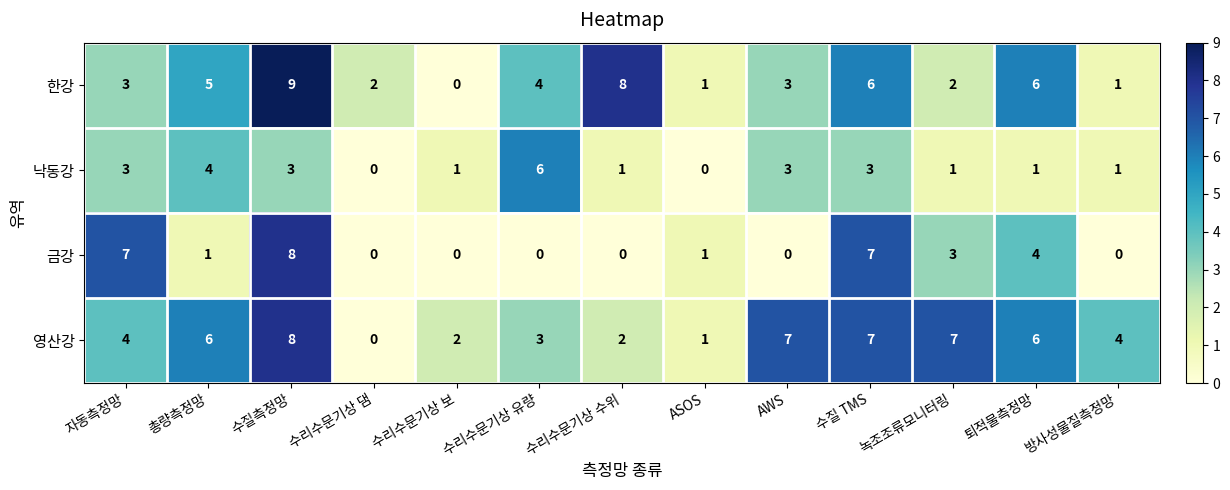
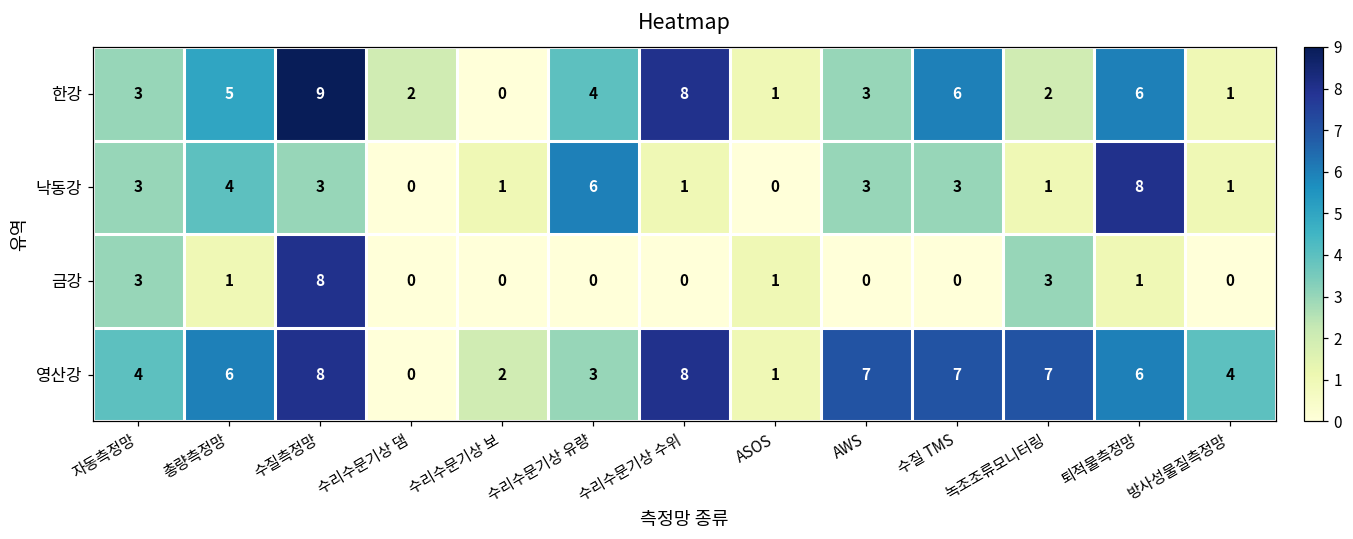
  {
    "한강": {
      "자동측정망": 3,
      "총량측정망": 5,
      "수질측정망": 9,
      "수리수문기상 댐": 2,
      "수리수문기상 보": 0,
      "수리수문기상 유량": 4,
      "수리수문기상 수위": 8,
      "ASOS": 1,
      "AWS": 3,
      "수질 TMS": 6,
      "녹조조류모니터링": 2,
      "퇴적물측정망": 6,
      "방사성물질측정망": 1
    },
    "낙동강": {
      "자동측정망": 3,
      "총량측정망": 4,
      "수질측정망": 3,
      "수리수문기상 댐": 0,
      "수리수문기상 보": 1,
      "수리수문기상 유량": 6,
      "수리수문기상 수위": 1,
      "ASOS": 0,
      "AWS": 3,
      "수질 TMS": 3,
      "녹조조류모니터링": 1,
-     "퇴적물측정망": 1,
+     "퇴적물측정망": 8,
      "방사성물질측정망": 1
    },
    "금강": {
-     "자동측정망": 7,
+     "자동측정망": 3,
      "총량측정망": 1,
      "수질측정망": 8,
      "수리수문기상 댐": 0,
      "수리수문기상 보": 0,
      "수리수문기상 유량": 0,
      "수리수문기상 수위": 0,
      "ASOS": 1,
      "AWS": 0,
-     "수질 TMS": 7,
+     "수질 TMS": 0,
      "녹조조류모니터링": 3,
-     "퇴적물측정망": 4,
+     "퇴적물측정망": 1,
      "방사성물질측정망": 0
    },
    "영산강": {
      "자동측정망": 4,
      "총량측정망": 6,
      "수질측정망": 8,
      "수리수문기상 댐": 0,
      "수리수문기상 보": 2,
      "수리수문기상 유량": 3,
-     "수리수문기상 수위": 2,
+     "수리수문기상 수위": 8,
      "ASOS": 1,
      "AWS": 7,
      "수질 TMS": 7,
      "녹조조류모니터링": 7,
      "퇴적물측정망": 6,
      "방사성물질측정망": 4
    }
  }
